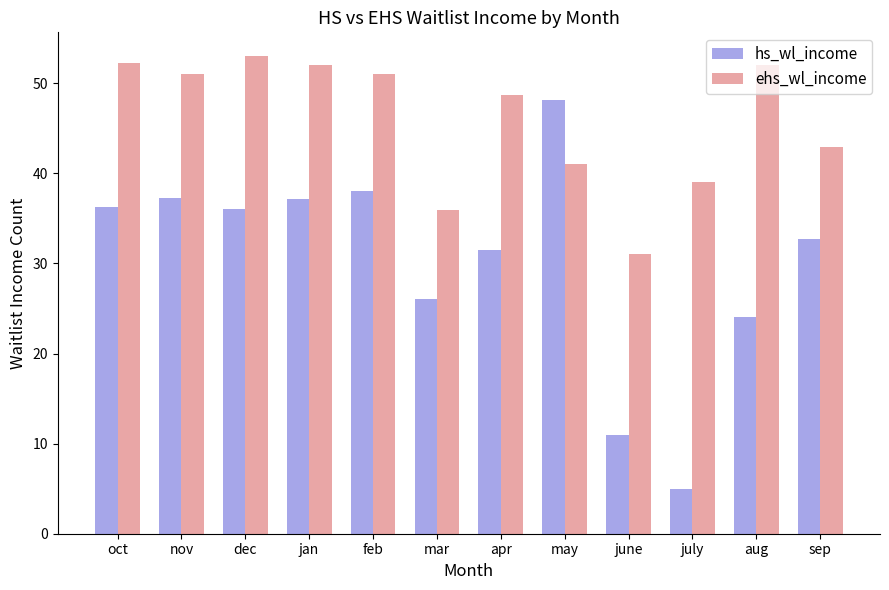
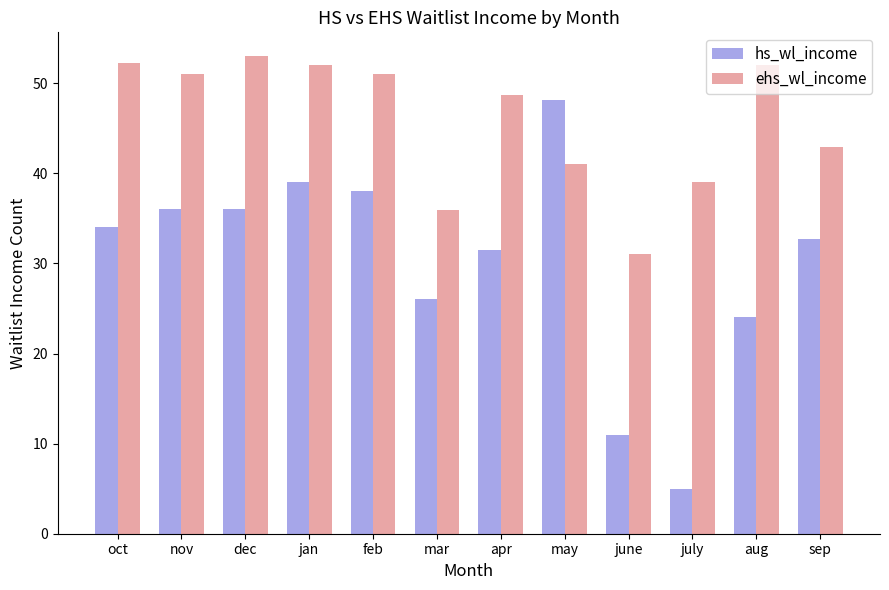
  {
    "hs_wl_income": {
-     "oct": 36,
-     "nov": 37,
+     "oct": 34,
+     "nov": 36,
      "dec": 36,
-     "jan": 37,
+     "jan": 39,
      "feb": 38,
      "mar": 26,
      "apr": 32,
      "may": 48,
      "june": 11,
      "july": 5,
      "aug": 24,
      "sep": 33
    },
    "ehs_wl_income": {
      "oct": 52,
      "nov": 51,
      "dec": 53,
      "jan": 52,
      "feb": 51,
      "mar": 36,
      "apr": 49,
      "may": 41,
      "june": 31,
      "july": 39,
      "sep": 43
    }
  }
